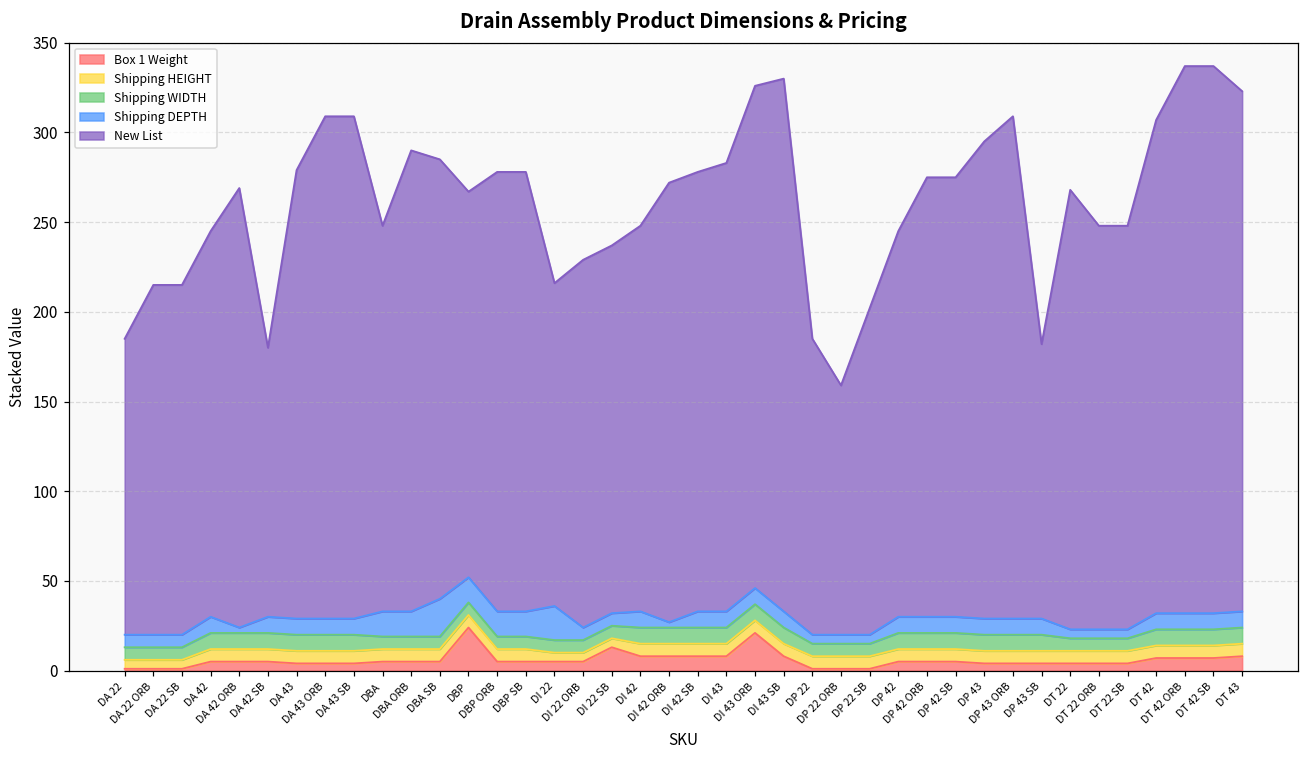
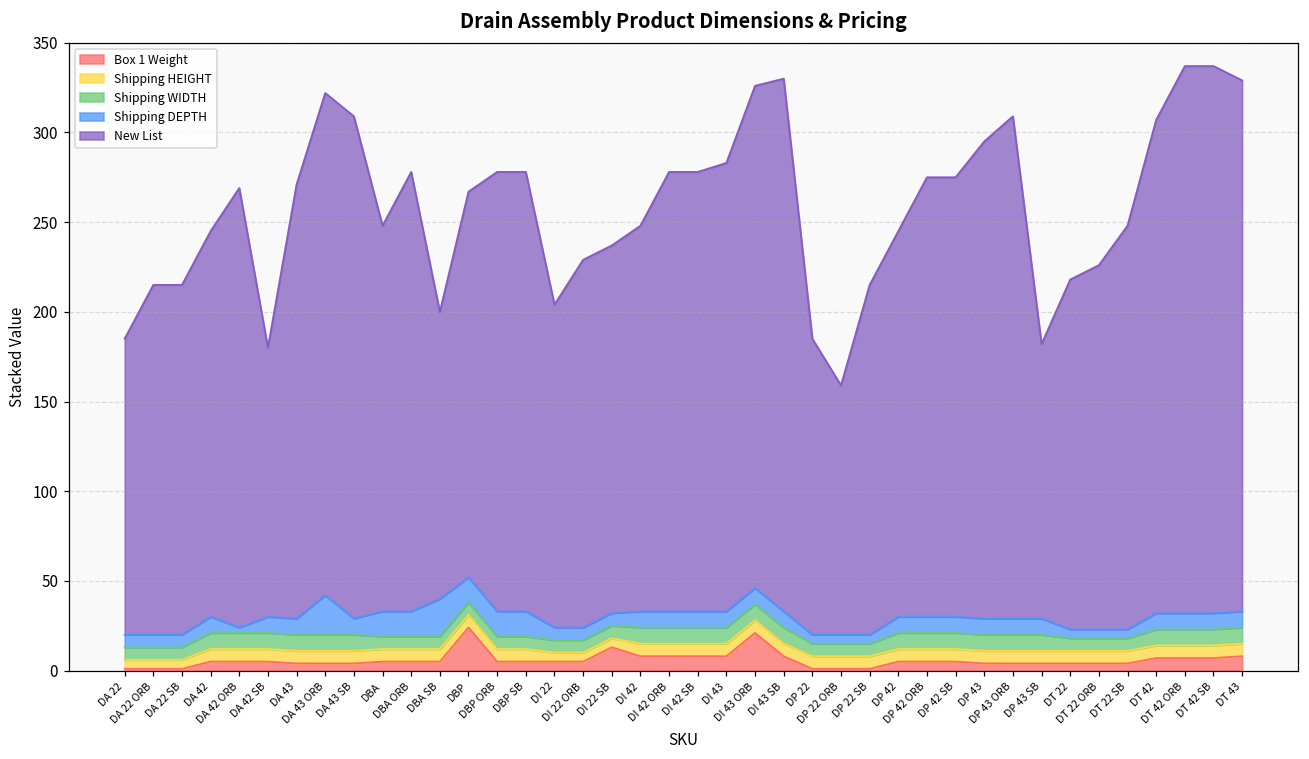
  {
    "Box 1 Weight": {
      "DA 22": 1,
      "DA 22 ORB": 1,
      "DA 22 SB": 1,
      "DA 42": 5,
      "DA 42 ORB": 5,
      "DA 42 SB": 5,
      "DA 43": 4,
      "DA 43 ORB": 4,
      "DA 43 SB": 4,
      "DBA": 5,
      "DBA ORB": 5,
      "DBA SB": 5,
      "DBP": 24,
      "DBP ORB": 5,
      "DBP SB": 5,
      "DI 22": 5,
      "DI 22 ORB": 5,
      "DI 22 SB": 13,
      "DI 42": 8,
      "DI 42 ORB": 8,
      "DI 42 SB": 8,
      "DI 43": 8,
      "DI 43 ORB": 21,
      "DI 43 SB": 8,
      "DP 22": 1,
      "DP 22 ORB": 1,
      "DP 22 SB": 1,
      "DP 42": 5,
      "DP 42 ORB": 5,
      "DP 42 SB": 5,
      "DP 43": 4,
      "DP 43 ORB": 4,
      "DP 43 SB": 4,
      "DT 22": 4,
      "DT 22 ORB": 4,
      "DT 22 SB": 4,
      "DT 42": 7,
      "DT 42 ORB": 7,
      "DT 42 SB": 7,
      "DT 43": 8
    },
    "Shipping HEIGHT": {
      "DA 22": 5,
      "DA 22 ORB": 5,
      "DA 22 SB": 5,
      "DA 42": 7,
      "DA 42 ORB": 7,
      "DA 42 SB": 7,
      "DA 43": 7,
      "DA 43 ORB": 7,
      "DA 43 SB": 7,
      "DBA": 7,
      "DBA ORB": 7,
      "DBA SB": 7,
      "DBP": 7,
      "DBP ORB": 7,
      "DBP SB": 7,
      "DI 22": 5,
      "DI 22 ORB": 5,
      "DI 22 SB": 5,
      "DI 42": 7,
      "DI 42 ORB": 7,
      "DI 42 SB": 7,
      "DI 43": 7,
      "DI 43 ORB": 7,
      "DI 43 SB": 7,
      "DP 22": 7,
      "DP 22 ORB": 7,
      "DP 22 SB": 7,
      "DP 42": 7,
      "DP 42 ORB": 7,
      "DP 42 SB": 7,
      "DP 43": 7,
      "DP 43 ORB": 7,
      "DP 43 SB": 7,
      "DT 22": 7,
      "DT 22 ORB": 7,
      "DT 22 SB": 7,
      "DT 42": 7,
      "DT 42 ORB": 7,
      "DT 42 SB": 7,
      "DT 43": 7
    },
    "Shipping WIDTH": {
      "DA 22": 7,
      "DA 22 ORB": 7,
      "DA 22 SB": 7,
      "DA 42": 9,
      "DA 42 ORB": 9,
      "DA 42 SB": 9,
      "DA 43": 9,
      "DA 43 ORB": 9,
      "DA 43 SB": 9,
      "DBA": 7,
      "DBA ORB": 7,
      "DBA SB": 7,
      "DBP": 7,
      "DBP ORB": 7,
      "DBP SB": 7,
      "DI 22": 7,
      "DI 22 ORB": 7,
      "DI 22 SB": 7,
      "DI 42": 9,
      "DI 42 ORB": 9,
      "DI 42 SB": 9,
      "DI 43": 9,
      "DI 43 ORB": 9,
      "DI 43 SB": 9,
      "DP 22": 7,
      "DP 22 ORB": 7,
      "DP 22 SB": 7,
      "DP 42": 9,
      "DP 42 ORB": 9,
      "DP 42 SB": 9,
      "DP 43": 9,
      "DP 43 ORB": 9,
      "DP 43 SB": 9,
      "DT 22": 7,
      "DT 22 ORB": 7,
      "DT 22 SB": 7,
      "DT 42": 9,
      "DT 42 ORB": 9,
      "DT 42 SB": 9,
      "DT 43": 9
    },
    "Shipping DEPTH": {
      "DA 22": 7,
      "DA 22 ORB": 7,
      "DA 22 SB": 7,
      "DA 42": 9,
      "DA 42 ORB": 3,
      "DA 42 SB": 9,
      "DA 43": 9,
-     "DA 43 ORB": 9,
+     "DA 43 ORB": 22,
      "DA 43 SB": 9,
      "DBA": 14,
      "DBA ORB": 14,
      "DBA SB": 21,
      "DBP": 14,
      "DBP ORB": 14,
      "DBP SB": 14,
-     "DI 22": 19,
+     "DI 22": 7,
      "DI 22 ORB": 7,
      "DI 22 SB": 7,
      "DI 42": 9,
-     "DI 42 ORB": 3,
+     "DI 42 ORB": 9,
      "DI 42 SB": 9,
      "DI 43": 9,
      "DI 43 ORB": 9,
      "DI 43 SB": 9,
      "DP 22": 5,
      "DP 22 ORB": 5,
      "DP 22 SB": 5,
      "DP 42": 9,
      "DP 42 ORB": 9,
      "DP 42 SB": 9,
      "DP 43": 9,
      "DP 43 ORB": 9,
      "DP 43 SB": 9,
      "DT 22": 5,
      "DT 22 ORB": 5,
      "DT 22 SB": 5,
      "DT 42": 9,
      "DT 42 ORB": 9,
      "DT 42 SB": 9,
      "DT 43": 9
    },
    "New List": {
      "DA 22": 165,
      "DA 22 ORB": 195,
      "DA 22 SB": 195,
      "DA 42": 215,
      "DA 42 ORB": 245,
      "DA 42 SB": 150,
-     "DA 43": 250,
+     "DA 43": 242,
      "DA 43 ORB": 280,
      "DA 43 SB": 280,
      "DBA": 215,
-     "DBA ORB": 257,
-     "DBA SB": 245,
+     "DBA ORB": 245,
+     "DBA SB": 160,
      "DBP": 215,
      "DBP ORB": 245,
      "DBP SB": 245,
      "DI 22": 180,
      "DI 22 ORB": 205,
      "DI 22 SB": 205,
      "DI 42": 215,
      "DI 42 ORB": 245,
      "DI 42 SB": 245,
      "DI 43": 250,
      "DI 43 ORB": 280,
      "DI 43 SB": 297,
      "DP 22": 165,
      "DP 22 ORB": 139,
-     "DP 22 SB": 182,
+     "DP 22 SB": 195,
      "DP 42": 215,
      "DP 42 ORB": 245,
      "DP 42 SB": 245,
      "DP 43": 266,
      "DP 43 ORB": 280,
      "DP 43 SB": 153,
-     "DT 22": 245,
-     "DT 22 ORB": 225,
+     "DT 22": 195,
+     "DT 22 ORB": 203,
      "DT 22 SB": 225,
      "DT 42": 275,
      "DT 42 ORB": 305,
      "DT 42 SB": 305,
-     "DT 43": 290
+     "DT 43": 296
    }
  }
